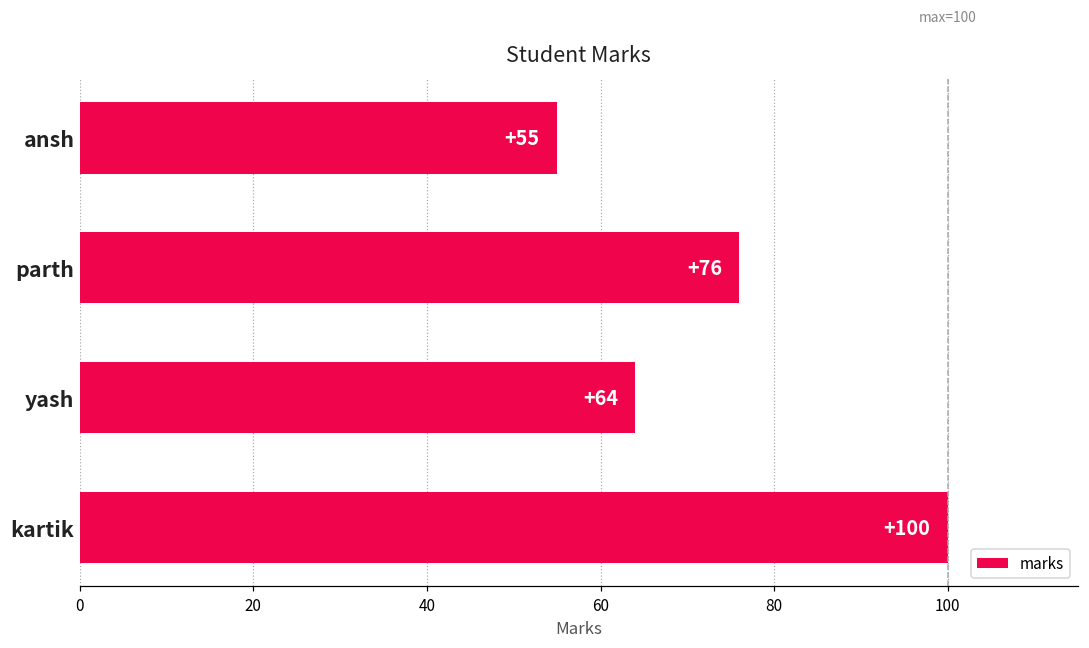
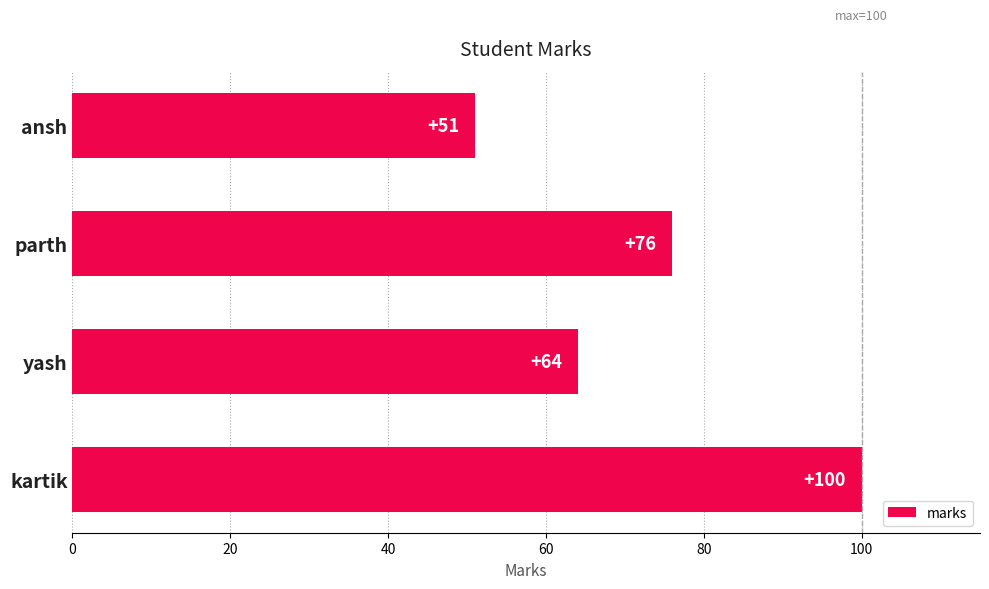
  {
-   "ansh": "+55",
+   "ansh": "+51",
    "parth": "+76",
    "yash": "+64",
    "kartik": "+100"
  }
